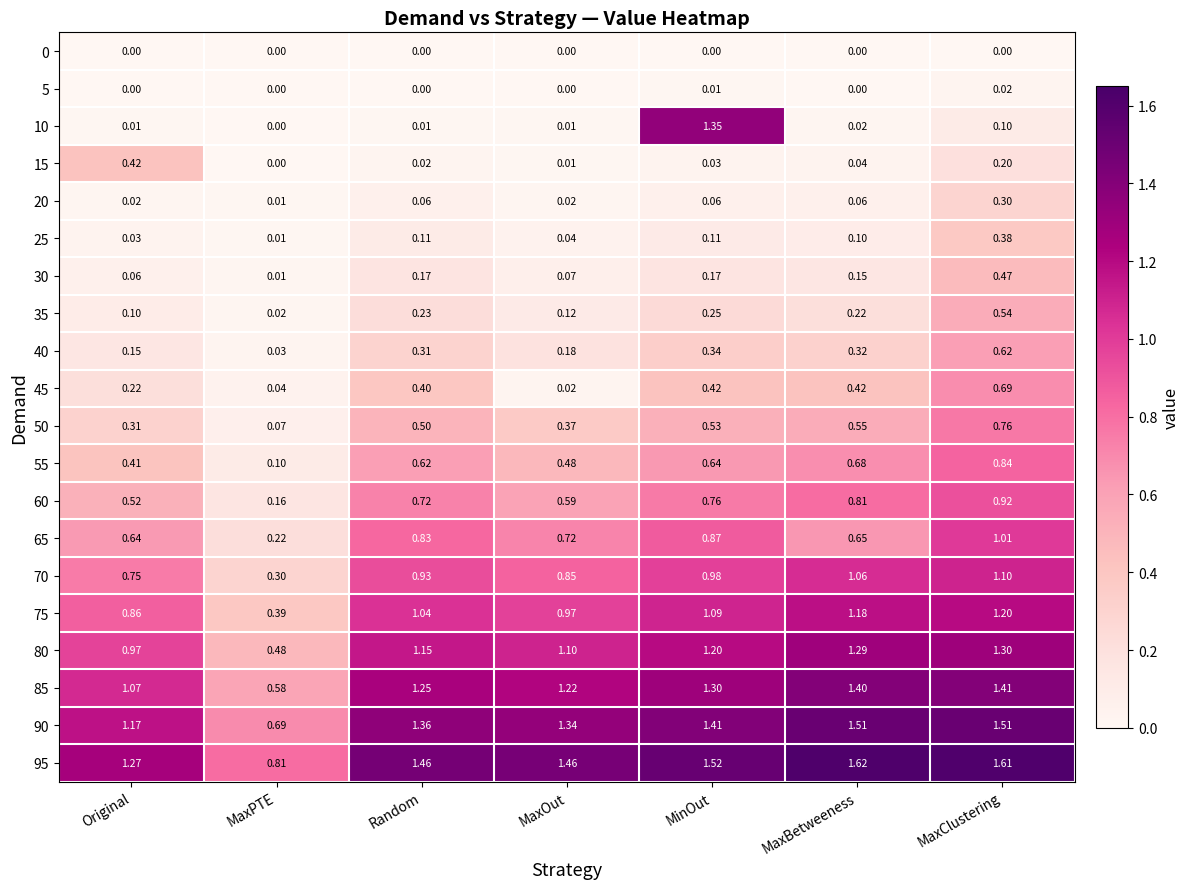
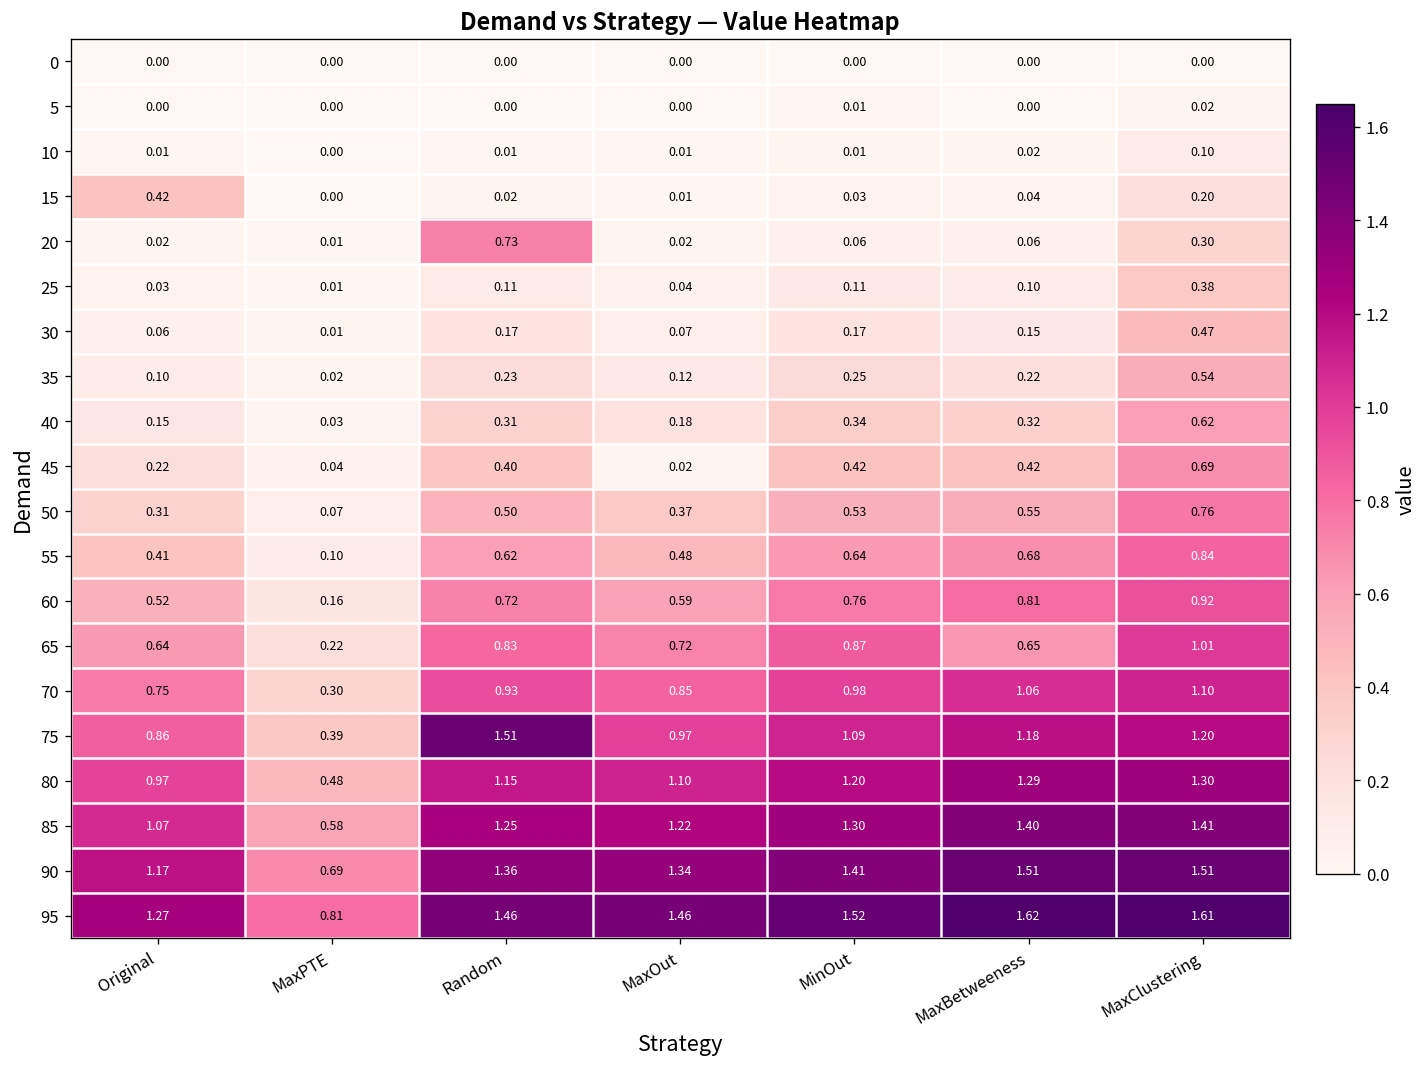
  {
    "0": {
      "Original": 0.00,
      "MaxPTE": 0.00,
      "Random": 0.00,
      "MaxOut": 0.00,
      "MinOut": 0.00,
      "MaxBetweeness": 0.00,
      "MaxClustering": 0.00
    },
    "5": {
      "Original": 0.00,
      "MaxPTE": 0.00,
      "Random": 0.00,
      "MaxOut": 0.00,
      "MinOut": 0.01,
      "MaxBetweeness": 0.00,
      "MaxClustering": 0.02
    },
    "10": {
      "Original": 0.01,
      "MaxPTE": 0.00,
      "Random": 0.01,
      "MaxOut": 0.01,
-     "MinOut": 1.35,
+     "MinOut": 0.01,
      "MaxBetweeness": 0.02,
      "MaxClustering": 0.10
    },
    "15": {
      "Original": 0.42,
      "MaxPTE": 0.00,
      "Random": 0.02,
      "MaxOut": 0.01,
      "MinOut": 0.03,
      "MaxBetweeness": 0.04,
      "MaxClustering": 0.20
    },
    "20": {
      "Original": 0.02,
      "MaxPTE": 0.01,
-     "Random": 0.06,
+     "Random": 0.73,
      "MaxOut": 0.02,
      "MinOut": 0.06,
      "MaxBetweeness": 0.06,
      "MaxClustering": 0.30
    },
    "25": {
      "Original": 0.03,
      "MaxPTE": 0.01,
      "Random": 0.11,
      "MaxOut": 0.04,
      "MinOut": 0.11,
      "MaxBetweeness": 0.10,
      "MaxClustering": 0.38
    },
    "30": {
      "Original": 0.06,
      "MaxPTE": 0.01,
      "Random": 0.17,
      "MaxOut": 0.07,
      "MinOut": 0.17,
      "MaxBetweeness": 0.15,
      "MaxClustering": 0.47
    },
    "35": {
      "Original": 0.10,
      "MaxPTE": 0.02,
      "Random": 0.23,
      "MaxOut": 0.12,
      "MinOut": 0.25,
      "MaxBetweeness": 0.22,
      "MaxClustering": 0.54
    },
    "40": {
      "Original": 0.15,
      "MaxPTE": 0.03,
      "Random": 0.31,
      "MaxOut": 0.18,
      "MinOut": 0.34,
      "MaxBetweeness": 0.32,
      "MaxClustering": 0.62
    },
    "45": {
      "Original": 0.22,
      "MaxPTE": 0.04,
      "Random": 0.40,
      "MaxOut": 0.02,
      "MinOut": 0.42,
      "MaxBetweeness": 0.42,
      "MaxClustering": 0.69
    },
    "50": {
      "Original": 0.31,
      "MaxPTE": 0.07,
      "Random": 0.50,
      "MaxOut": 0.37,
      "MinOut": 0.53,
      "MaxBetweeness": 0.55,
      "MaxClustering": 0.76
    },
    "55": {
      "Original": 0.41,
      "MaxPTE": 0.10,
      "Random": 0.62,
      "MaxOut": 0.48,
      "MinOut": 0.64,
      "MaxBetweeness": 0.68,
      "MaxClustering": 0.84
    },
    "60": {
      "Original": 0.52,
      "MaxPTE": 0.16,
      "Random": 0.72,
      "MaxOut": 0.59,
      "MinOut": 0.76,
      "MaxBetweeness": 0.81,
      "MaxClustering": 0.92
    },
    "65": {
      "Original": 0.64,
      "MaxPTE": 0.22,
      "Random": 0.83,
      "MaxOut": 0.72,
      "MinOut": 0.87,
      "MaxBetweeness": 0.65,
      "MaxClustering": 1.01
    },
    "70": {
      "Original": 0.75,
      "MaxPTE": 0.30,
      "Random": 0.93,
      "MaxOut": 0.85,
      "MinOut": 0.98,
      "MaxBetweeness": 1.06,
      "MaxClustering": 1.10
    },
    "75": {
      "Original": 0.86,
      "MaxPTE": 0.39,
-     "Random": 1.04,
+     "Random": 1.51,
      "MaxOut": 0.97,
      "MinOut": 1.09,
      "MaxBetweeness": 1.18,
      "MaxClustering": 1.20
    },
    "80": {
      "Original": 0.97,
      "MaxPTE": 0.48,
      "Random": 1.15,
      "MaxOut": 1.10,
      "MinOut": 1.20,
      "MaxBetweeness": 1.29,
      "MaxClustering": 1.30
    },
    "85": {
      "Original": 1.07,
      "MaxPTE": 0.58,
      "Random": 1.25,
      "MaxOut": 1.22,
      "MinOut": 1.30,
      "MaxBetweeness": 1.40,
      "MaxClustering": 1.41
    },
    "90": {
      "Original": 1.17,
      "MaxPTE": 0.69,
      "Random": 1.36,
      "MaxOut": 1.34,
      "MinOut": 1.41,
      "MaxBetweeness": 1.51,
      "MaxClustering": 1.51
    },
    "95": {
      "Original": 1.27,
      "MaxPTE": 0.81,
      "Random": 1.46,
      "MaxOut": 1.46,
      "MinOut": 1.52,
      "MaxBetweeness": 1.62,
      "MaxClustering": 1.61
    }
  }
